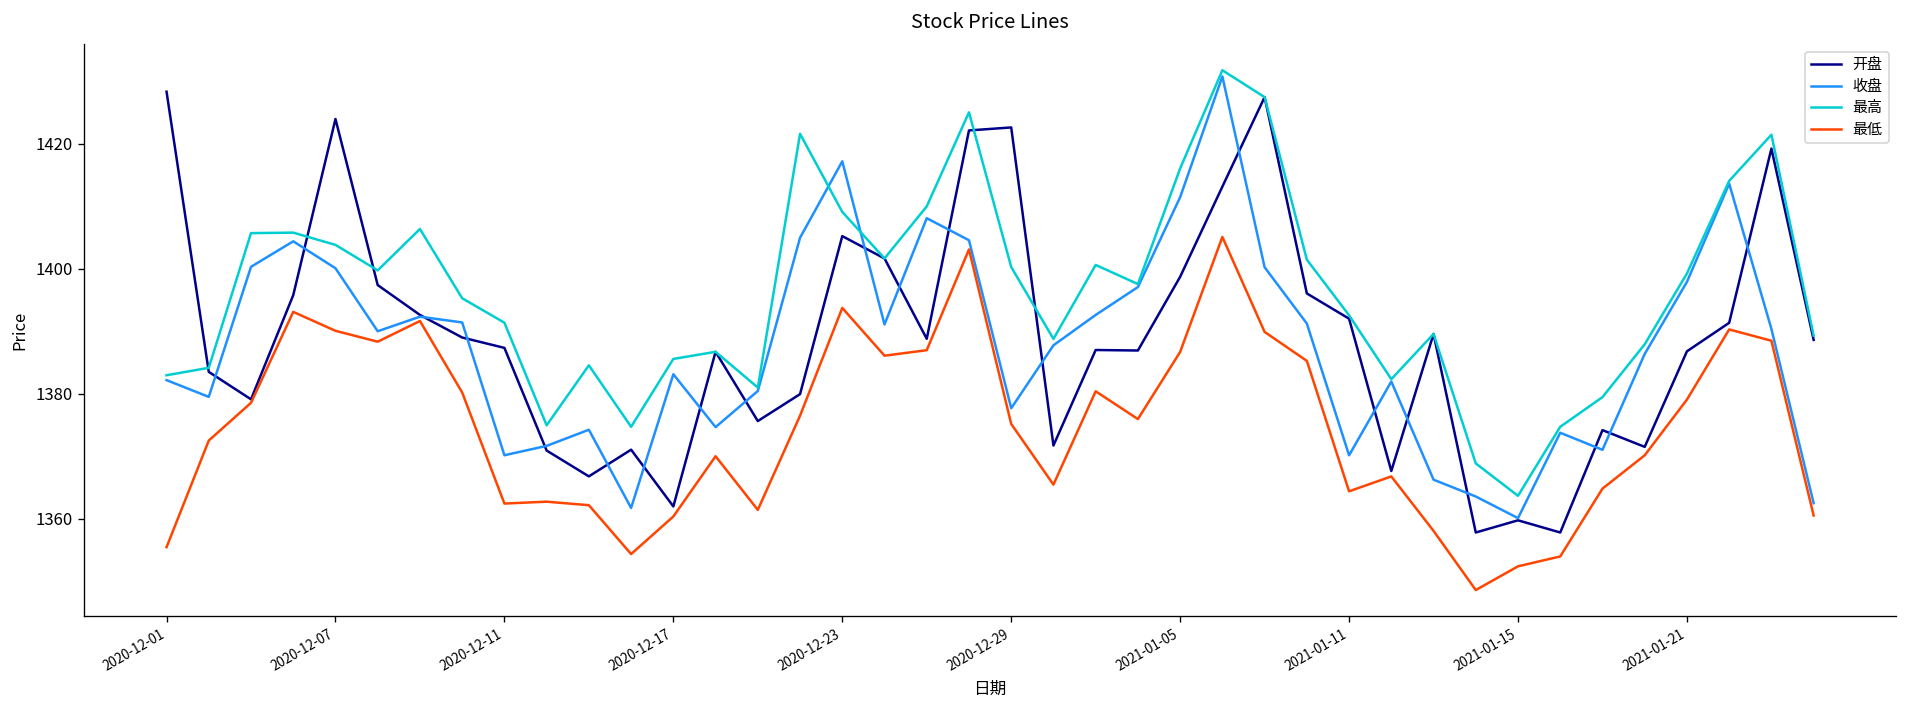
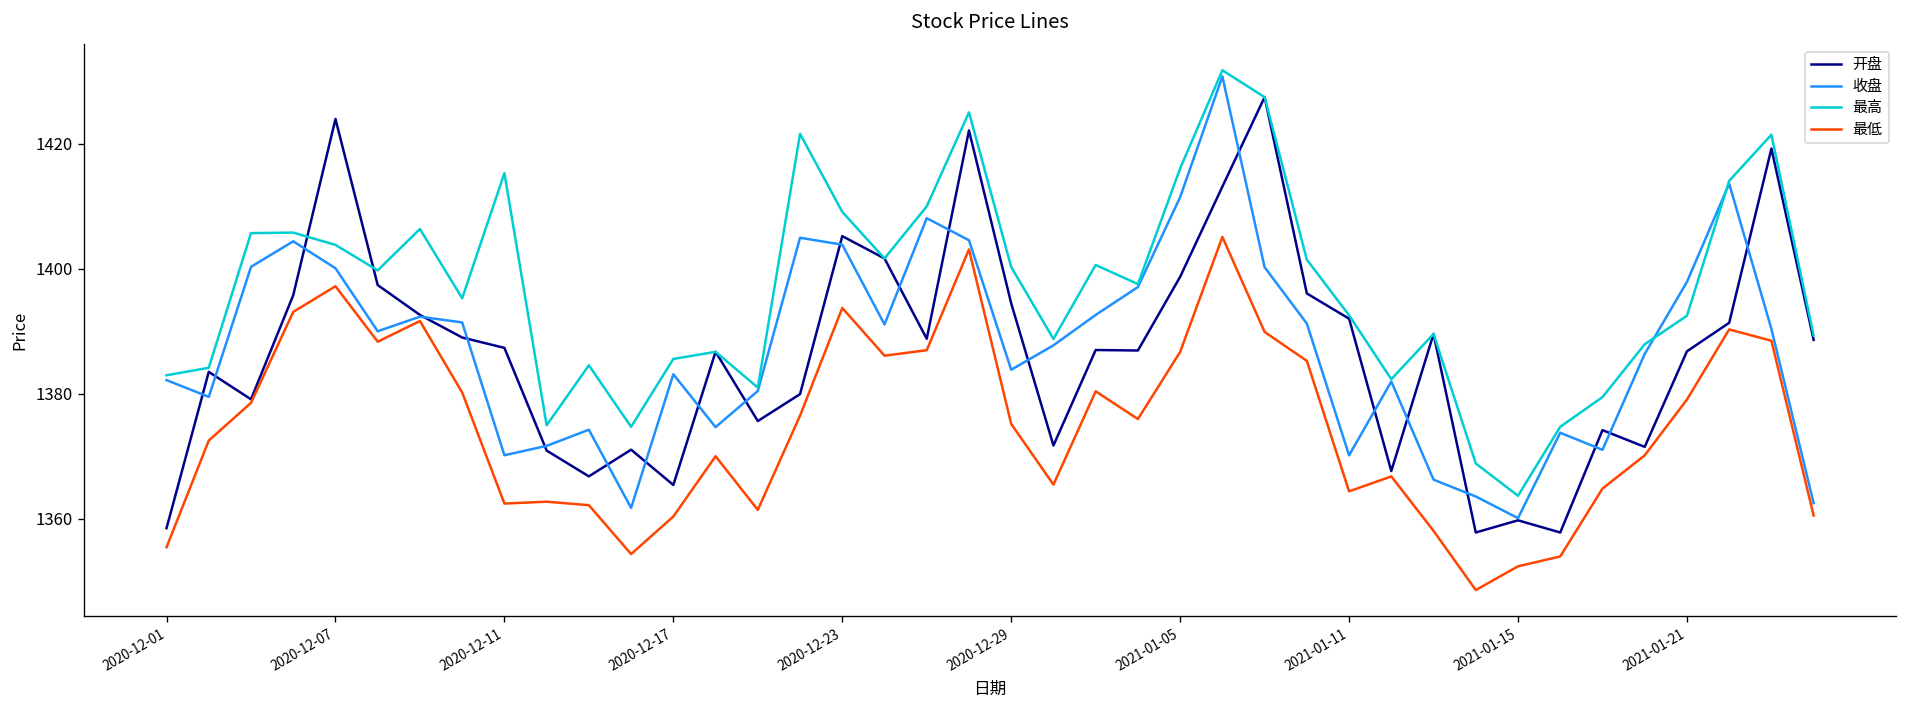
  {
    "开盘": {
-     "2020-12-01": 1428,
+     "2020-12-01": 1358,
      "2020-12-07": 1424,
      "2020-12-11": 1387,
-     "2020-12-17": 1362,
+     "2020-12-17": 1365,
      "2020-12-23": 1405,
-     "2020-12-29": 1423,
+     "2020-12-29": 1394,
      "2021-01-05": 1399,
      "2021-01-11": 1392,
      "2021-01-21": 1387
    },
    "收盘": {
      "2020-12-01": 1382,
      "2020-12-07": 1400,
      "2020-12-11": 1370,
      "2020-12-17": 1383,
-     "2020-12-23": 1417,
-     "2020-12-29": 1378,
+     "2020-12-23": 1404,
+     "2020-12-29": 1384,
      "2021-01-05": 1411,
      "2021-01-11": 1370,
      "2021-01-21": 1398
    },
    "最高": {
      "2020-12-01": 1383,
      "2020-12-07": 1404,
-     "2020-12-11": 1391,
+     "2020-12-11": 1415,
      "2020-12-17": 1386,
      "2020-12-23": 1409,
      "2020-12-29": 1400,
      "2021-01-05": 1416,
      "2021-01-11": 1393,
      "2021-01-15": 1364,
-     "2021-01-21": 1399
+     "2021-01-21": 1392
    },
    "最低": {
      "2020-12-01": 1355,
-     "2020-12-07": 1390,
+     "2020-12-07": 1397,
      "2020-12-11": 1362,
      "2020-12-17": 1360,
      "2020-12-23": 1394,
      "2020-12-29": 1375,
      "2021-01-05": 1387,
      "2021-01-11": 1364,
      "2021-01-15": 1352,
      "2021-01-21": 1379
    }
  }
